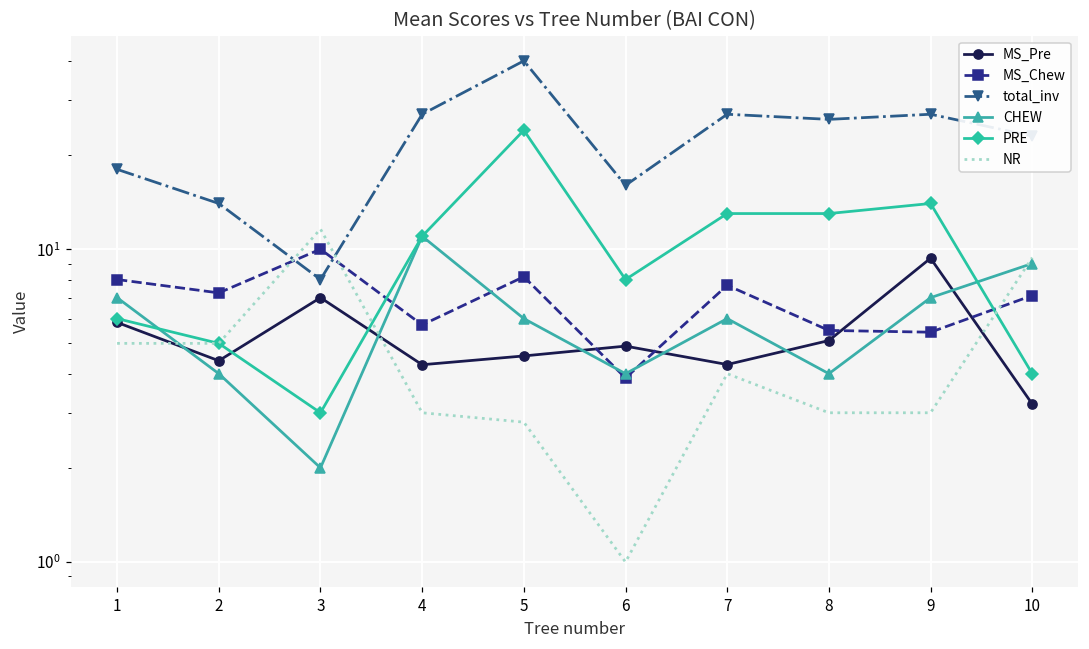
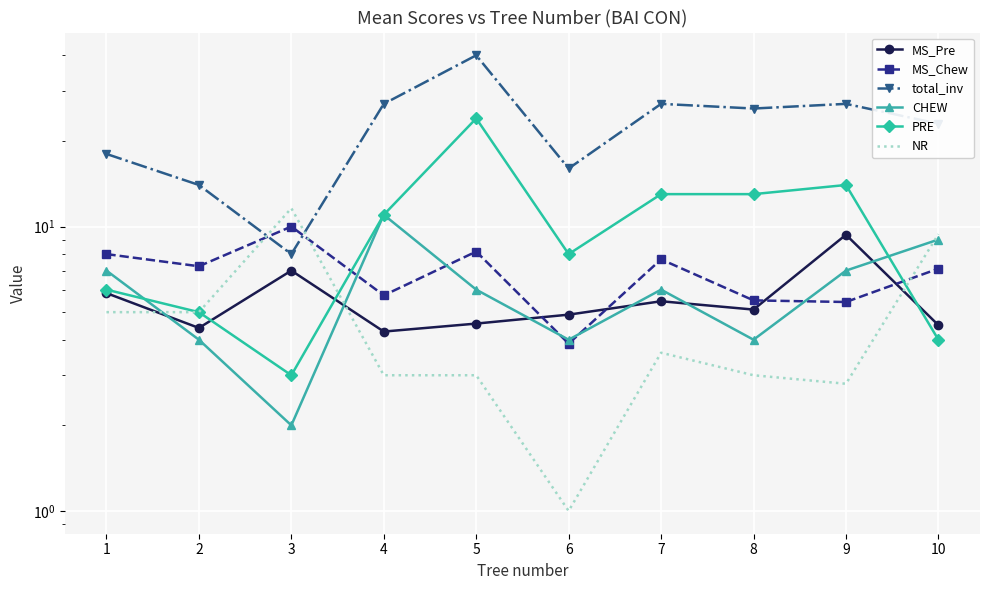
  {
    "MS_Pre": {
      "1": 5.8,
      "2": 4.4,
      "3": 7.0,
      "4": 4.3,
      "5": 4.6,
      "6": 4.9,
-     "7": 4.3,
+     "7": 5.5,
      "8": 5.1,
      "9": 9.4,
-     "10": 3.2
+     "10": 4.5
    },
    "NR": {
      "1": 5.0,
      "3": 11.6,
      "4": 3.0,
-     "5": 2.8,
+     "5": 3.0,
      "6": 1.0,
-     "7": 4.0,
+     "7": 3.6,
      "8": 3.0,
-     "9": 3.0,
+     "9": 2.8,
      "10": 9.4
    }
  }
